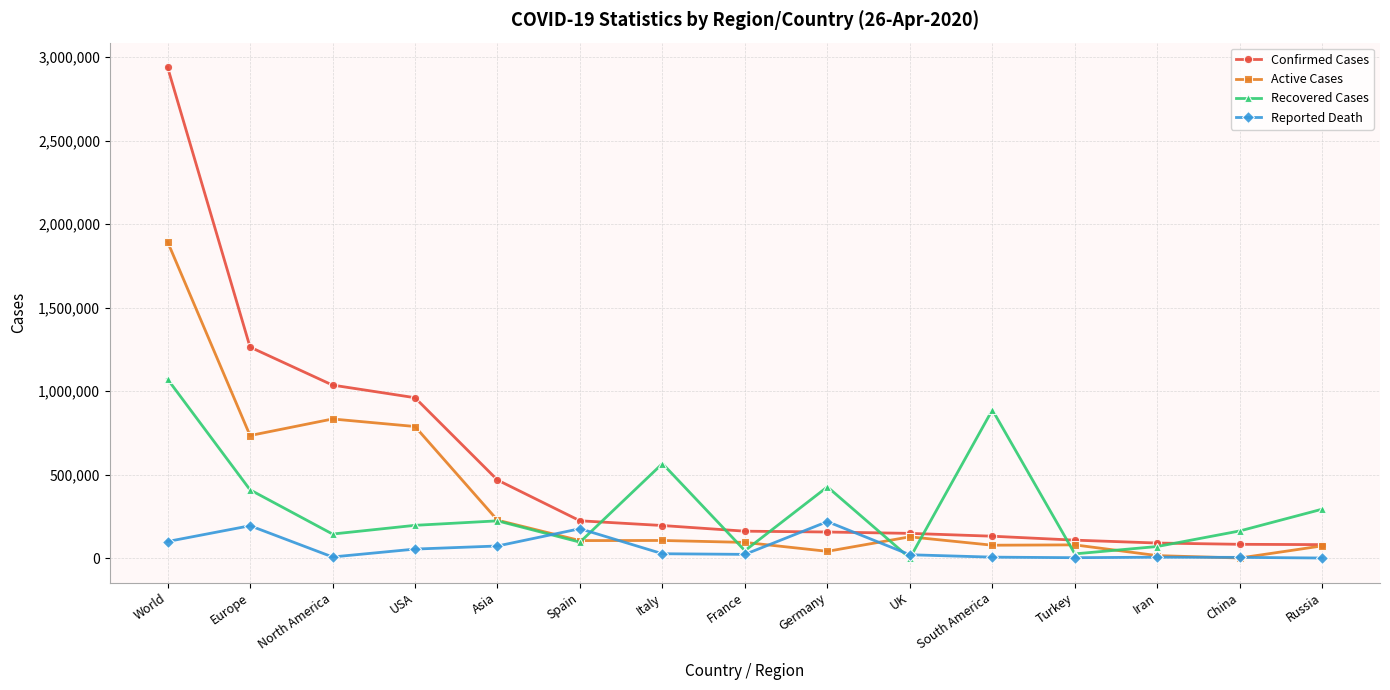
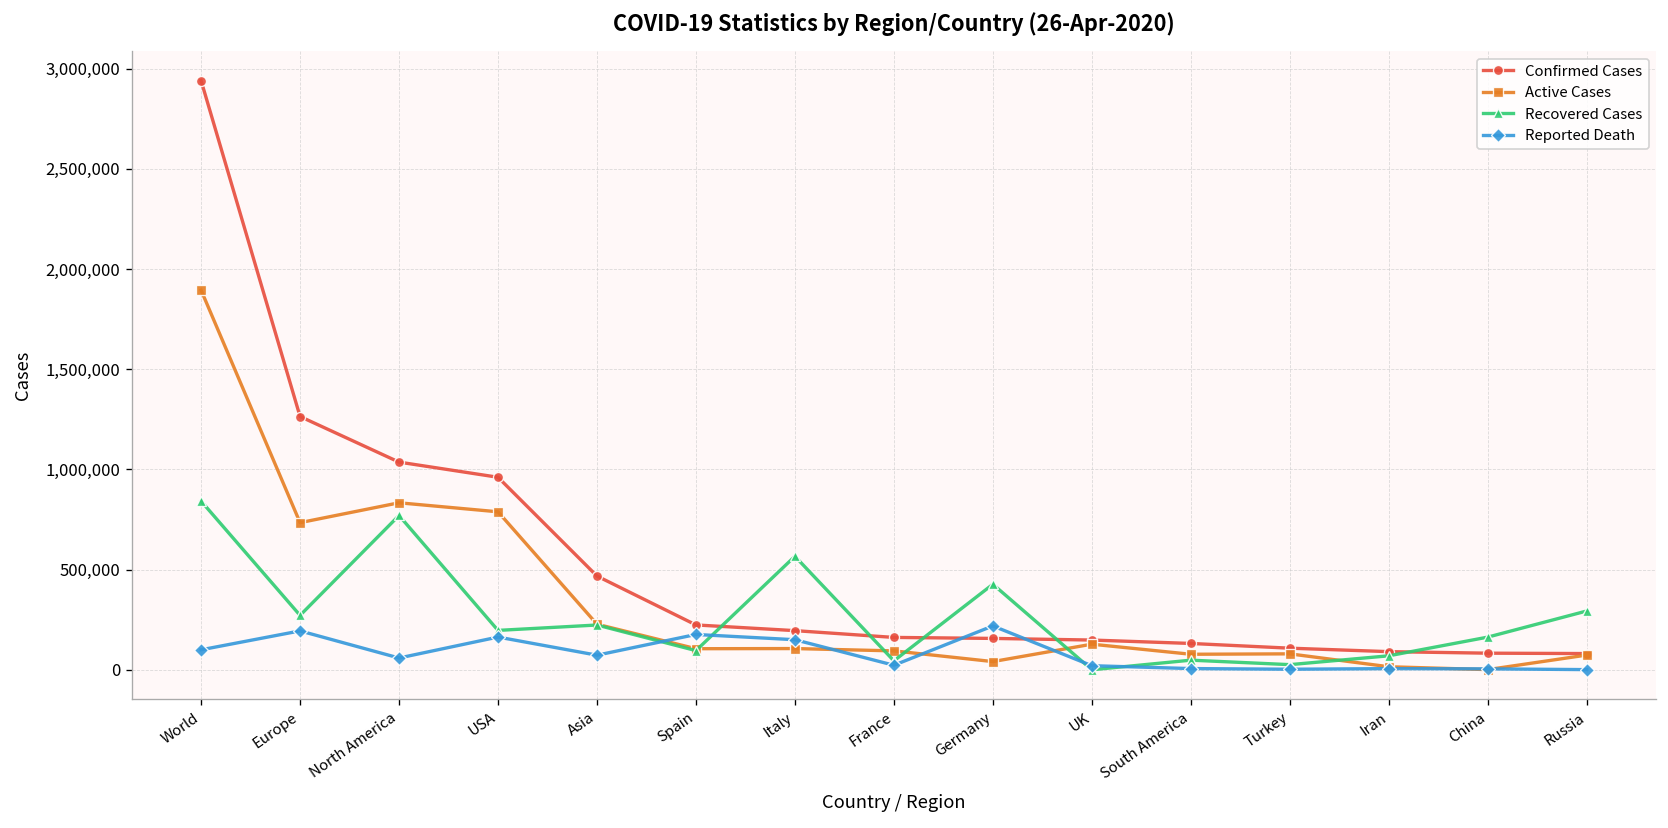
  {
    "Recovered Cases": {
-     "World": "1,070,000",
-     "Europe": "410,000",
-     "North America": "140,000",
+     "World": "840,000",
+     "Europe": "270,000",
+     "North America": "770,000",
      "USA": "200,000",
      "Italy": "570,000",
      "France": "40,000",
      "Germany": "430,000",
      "UK": "0",
-     "South America": "890,000",
+     "South America": "50,000",
      "Turkey": "30,000",
      "Iran": "70,000",
      "China": "160,000",
      "Russia": "290,000"
    },
    "Reported Death": {
      "World": "100,000",
      "Europe": "190,000",
-     "North America": "10,000",
-     "USA": "50,000",
+     "North America": "60,000",
+     "USA": "160,000",
      "Asia": "70,000",
      "Spain": "180,000",
-     "Italy": "30,000",
+     "Italy": "150,000",
      "France": "20,000",
      "Germany": "220,000",
      "UK": "20,000",
      "South America": "10,000",
      "Turkey": "0",
      "Russia": "0"
    }
  }
